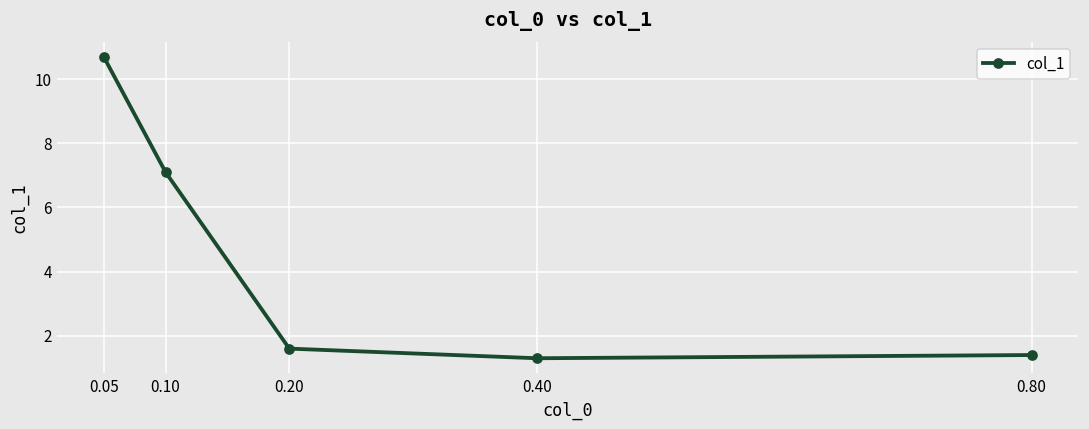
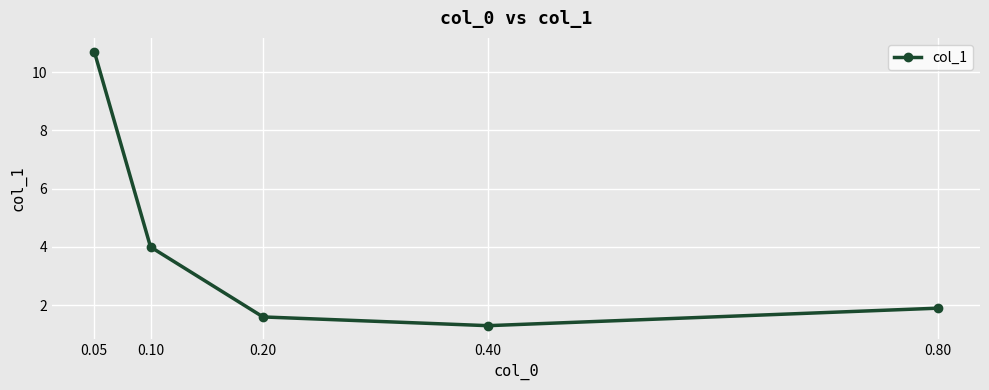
  {
    "0.05": 10.7,
-   "0.10": 7.1,
+   "0.10": 4.0,
    "0.20": 1.6,
    "0.40": 1.3,
-   "0.80": 1.4
+   "0.80": 1.9
  }
